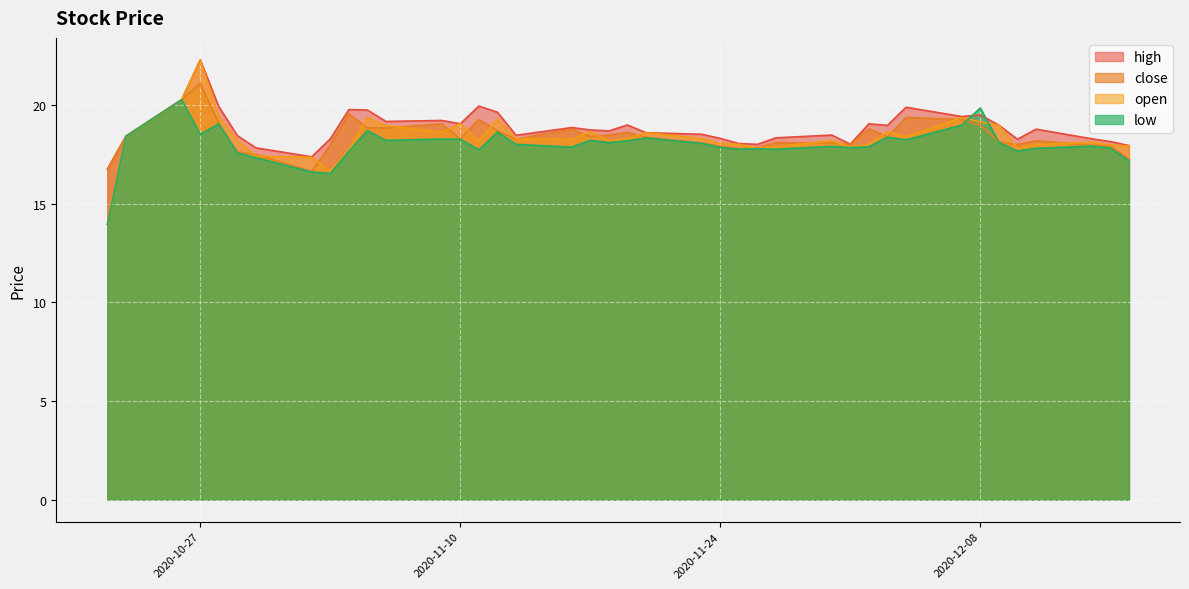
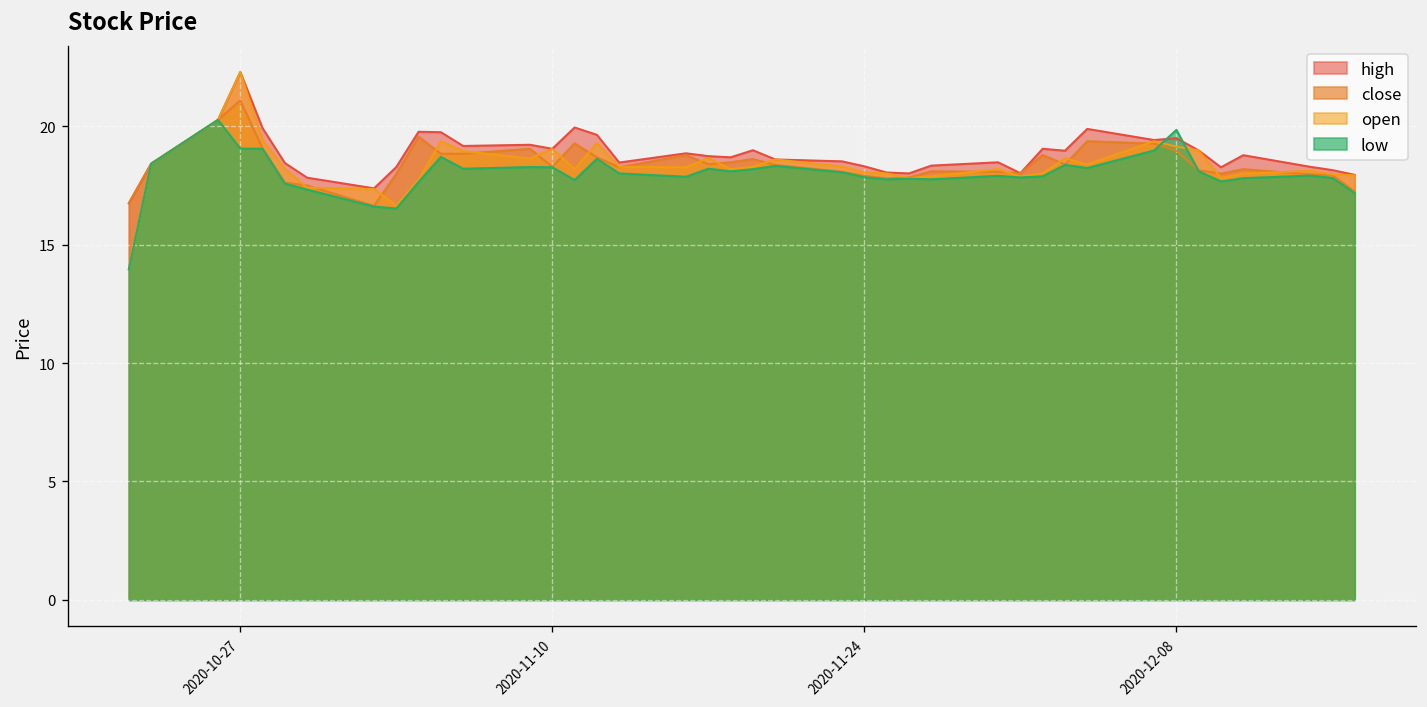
  {
    "low": {
-     "2020-10-27": 18.5,
+     "2020-10-27": 19.1,
      "2020-12-08": 19.9
    }
  }
